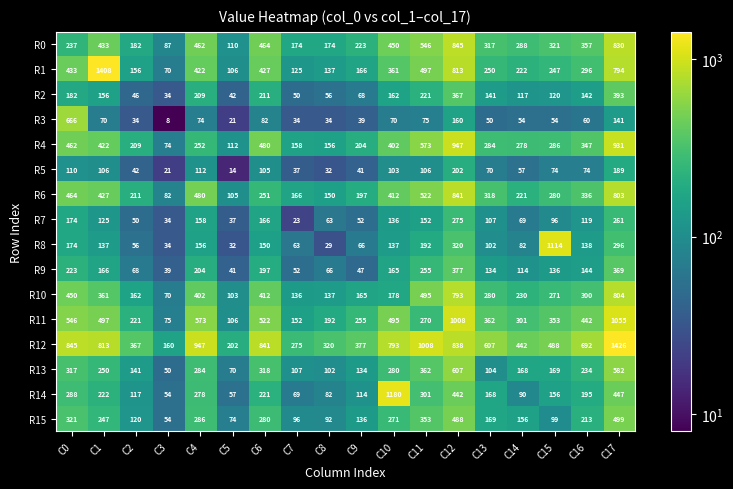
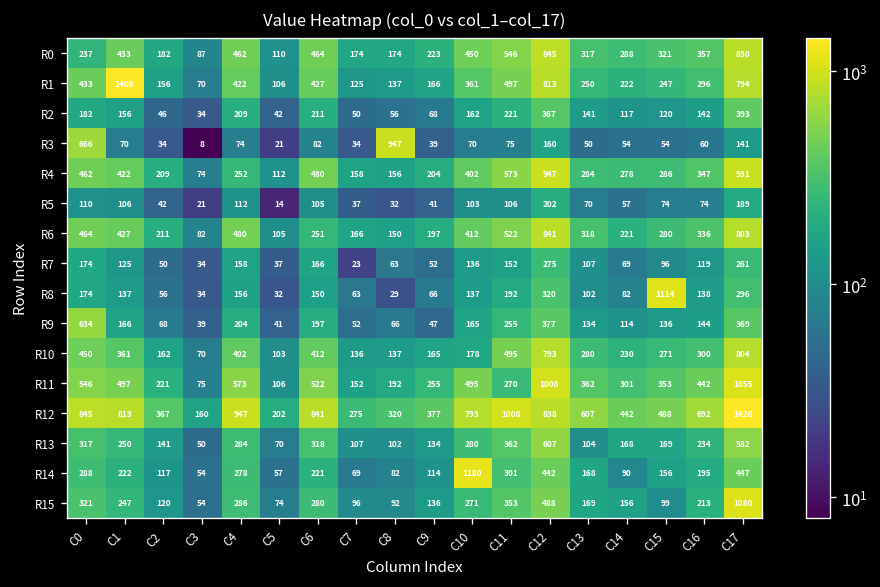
  {
    "R3": {
      "C0": 666,
      "C1": 70,
      "C2": 34,
      "C3": 8,
      "C4": 74,
      "C5": 21,
      "C6": 82,
      "C7": 34,
-     "C8": 34,
+     "C8": 947,
      "C9": 39,
      "C10": 70,
      "C11": 75,
      "C12": 160,
      "C13": 50,
      "C14": 54,
      "C15": 54,
      "C16": 60,
      "C17": 141
    },
    "R9": {
-     "C0": 223,
+     "C0": 634,
      "C1": 166,
      "C2": 68,
      "C3": 39,
      "C4": 204,
      "C5": 41,
      "C6": 197,
      "C7": 52,
      "C8": 66,
      "C9": 47,
      "C10": 165,
      "C11": 255,
      "C12": 377,
      "C13": 134,
      "C14": 114,
      "C15": 136,
      "C16": 144,
      "C17": 369
    },
    "R15": {
      "C0": 321,
      "C1": 247,
      "C2": 120,
      "C3": 54,
      "C4": 286,
      "C5": 74,
      "C6": 280,
      "C7": 96,
      "C8": 92,
      "C9": 136,
      "C10": 271,
      "C11": 353,
      "C12": 488,
      "C13": 169,
      "C14": 156,
      "C15": 99,
      "C16": 213,
-     "C17": 499
+     "C17": 1080
    }
  }
